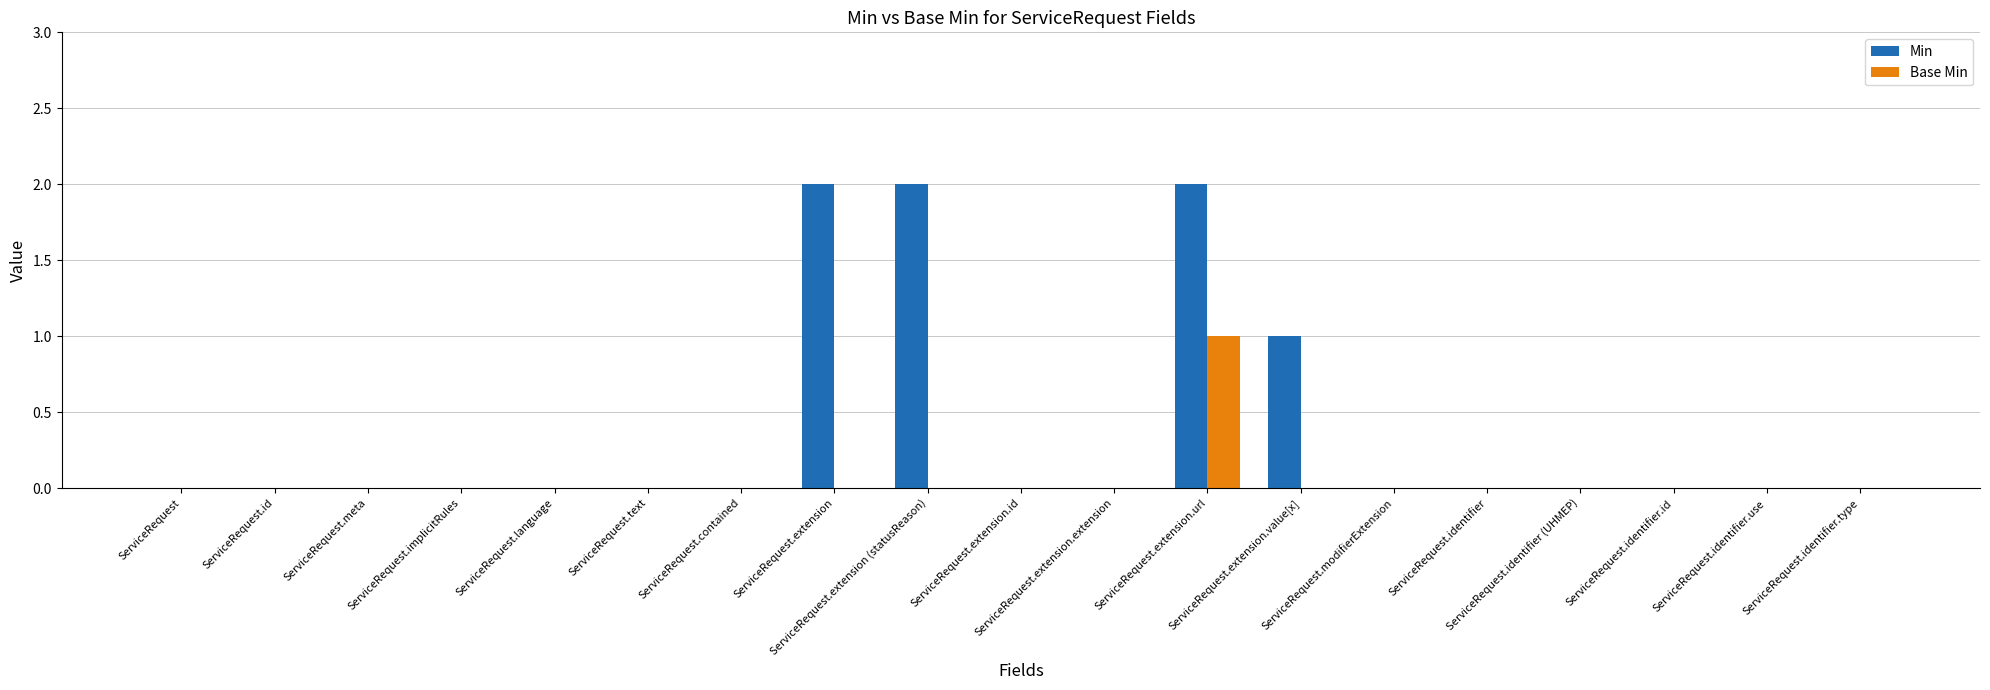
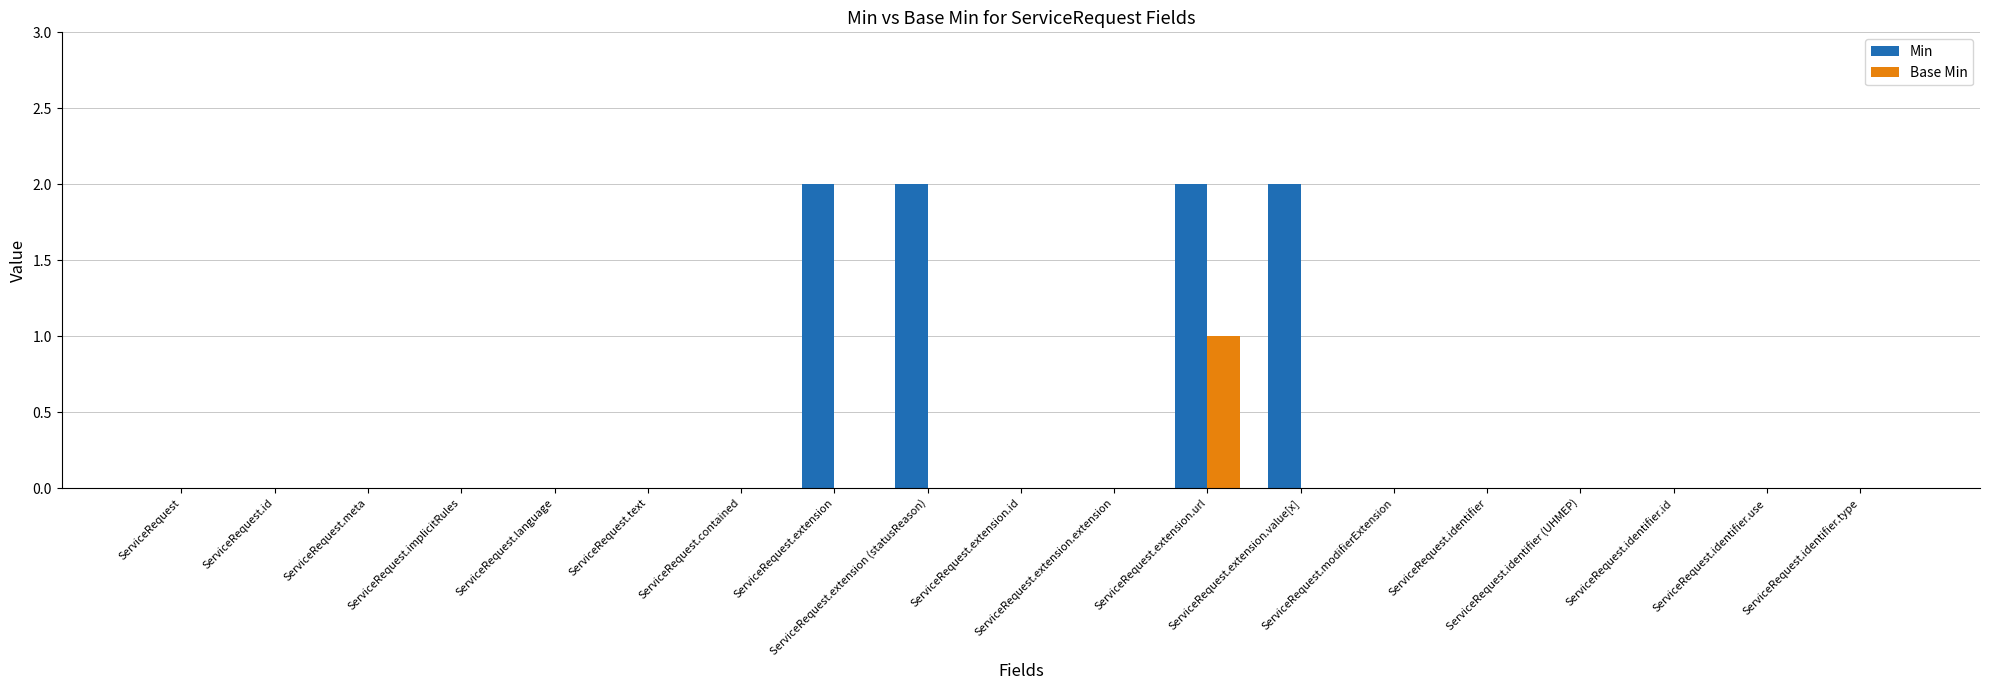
  {
    "Min": {
      "ServiceRequest": 0,
      "ServiceRequest.id": 0,
      "ServiceRequest.meta": 0,
      "ServiceRequest.implicitRules": 0,
      "ServiceRequest.language": 0,
      "ServiceRequest.text": 0,
      "ServiceRequest.contained": 0,
      "ServiceRequest.extension": 2,
      "ServiceRequest.extension (statusReason)": 2,
      "ServiceRequest.extension.id": 0,
      "ServiceRequest.extension.extension": 0,
      "ServiceRequest.extension.url": 2,
-     "ServiceRequest.extension.value[x]": 1,
+     "ServiceRequest.extension.value[x]": 2,
      "ServiceRequest.modifierExtension": 0,
      "ServiceRequest.identifier": 0,
      "ServiceRequest.identifier (UHMEP)": 0,
      "ServiceRequest.identifier.id": 0,
      "ServiceRequest.identifier.use": 0,
      "ServiceRequest.identifier.type": 0
    },
    "Base Min": {
      "ServiceRequest": 0,
      "ServiceRequest.id": 0,
      "ServiceRequest.meta": 0,
      "ServiceRequest.implicitRules": 0,
      "ServiceRequest.language": 0,
      "ServiceRequest.text": 0,
      "ServiceRequest.contained": 0,
      "ServiceRequest.extension": 0,
      "ServiceRequest.extension (statusReason)": 0,
      "ServiceRequest.extension.id": 0,
      "ServiceRequest.extension.extension": 0,
      "ServiceRequest.extension.url": 1,
      "ServiceRequest.extension.value[x]": 0,
      "ServiceRequest.modifierExtension": 0,
      "ServiceRequest.identifier": 0,
      "ServiceRequest.identifier (UHMEP)": 0,
      "ServiceRequest.identifier.id": 0,
      "ServiceRequest.identifier.use": 0,
      "ServiceRequest.identifier.type": 0
    }
  }
